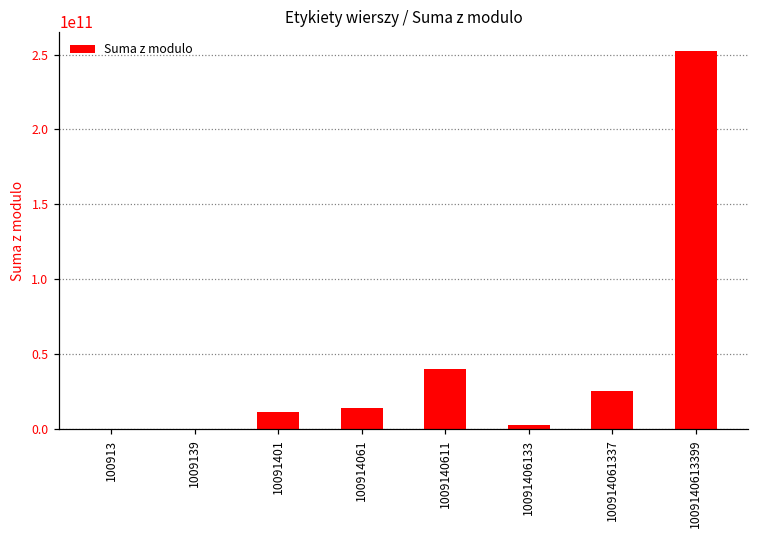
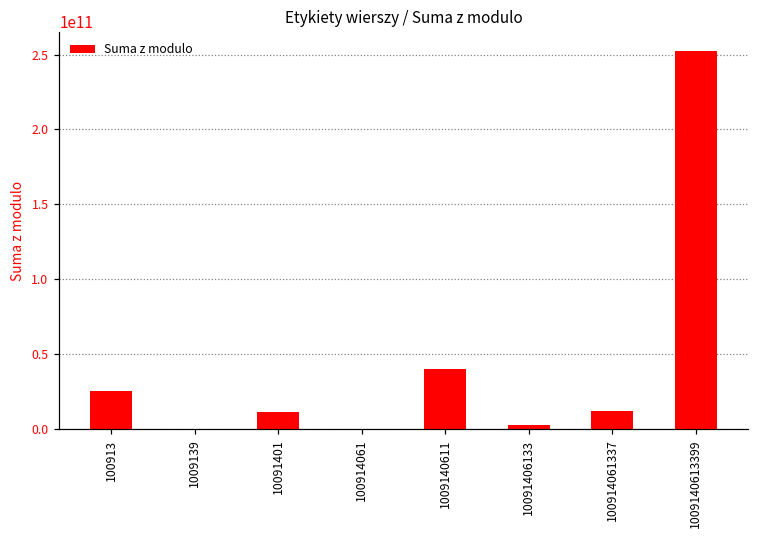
  {
-   "100913": 0,
+   "100913": 25000000000,
    "10091401": 12000000000,
-   "100914061": 14000000000,
+   "100914061": 0,
    "1009140611": 40000000000,
    "10091406133": 3000000000,
-   "100914061337": 25000000000,
+   "100914061337": 12000000000,
    "1009140613399": 252000000000
  }
